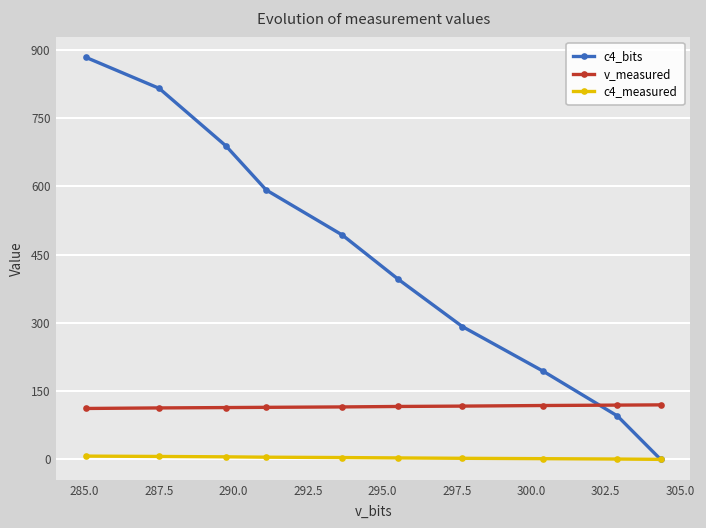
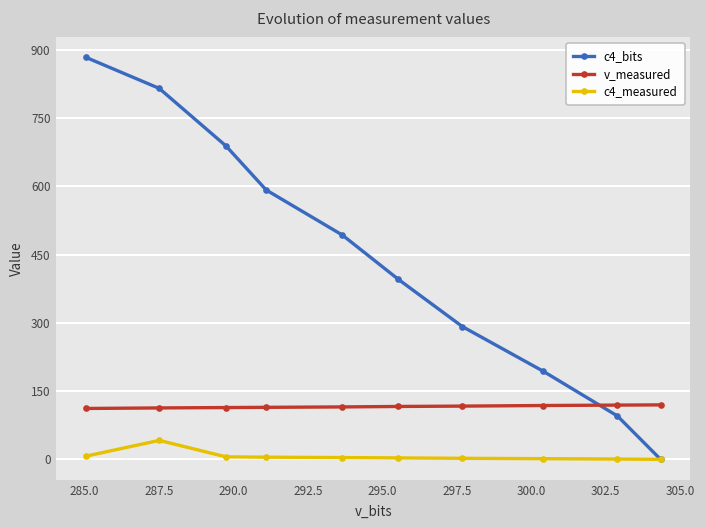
  {
    "c4_bits": {
      "287.5": 820
    },
    "v_measured": {
      "287.5": 110
    },
    "c4_measured": {
-     "287.5": 10
+     "287.5": 40
    }
  }
